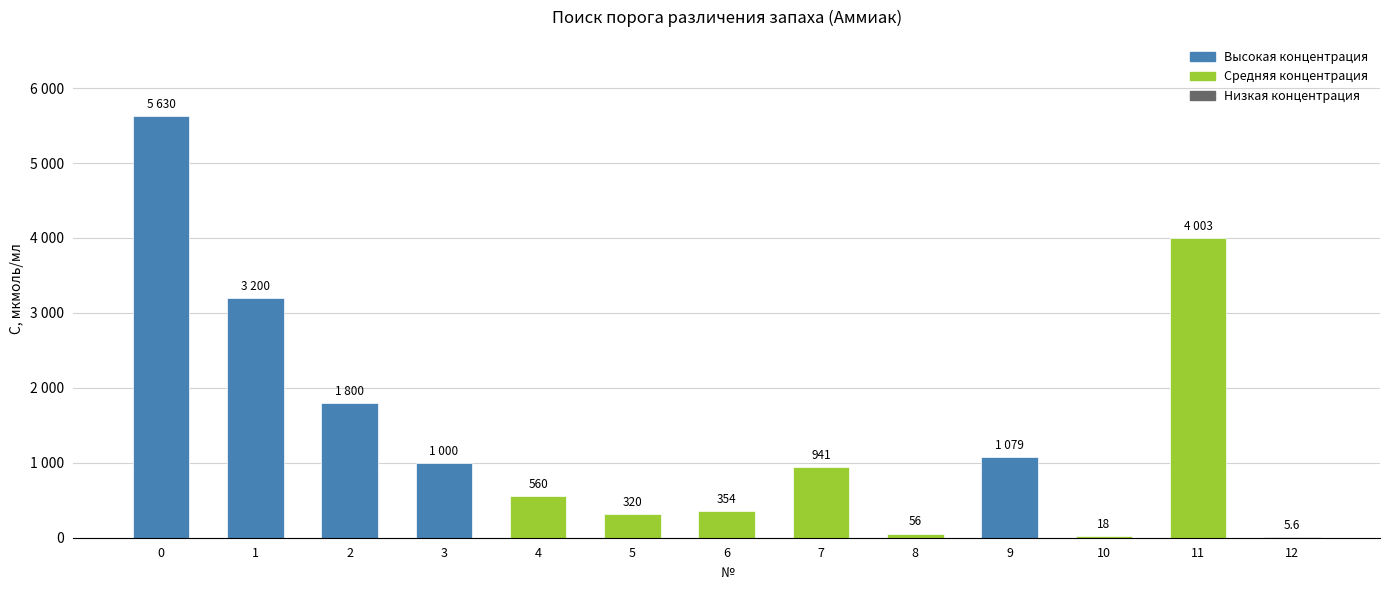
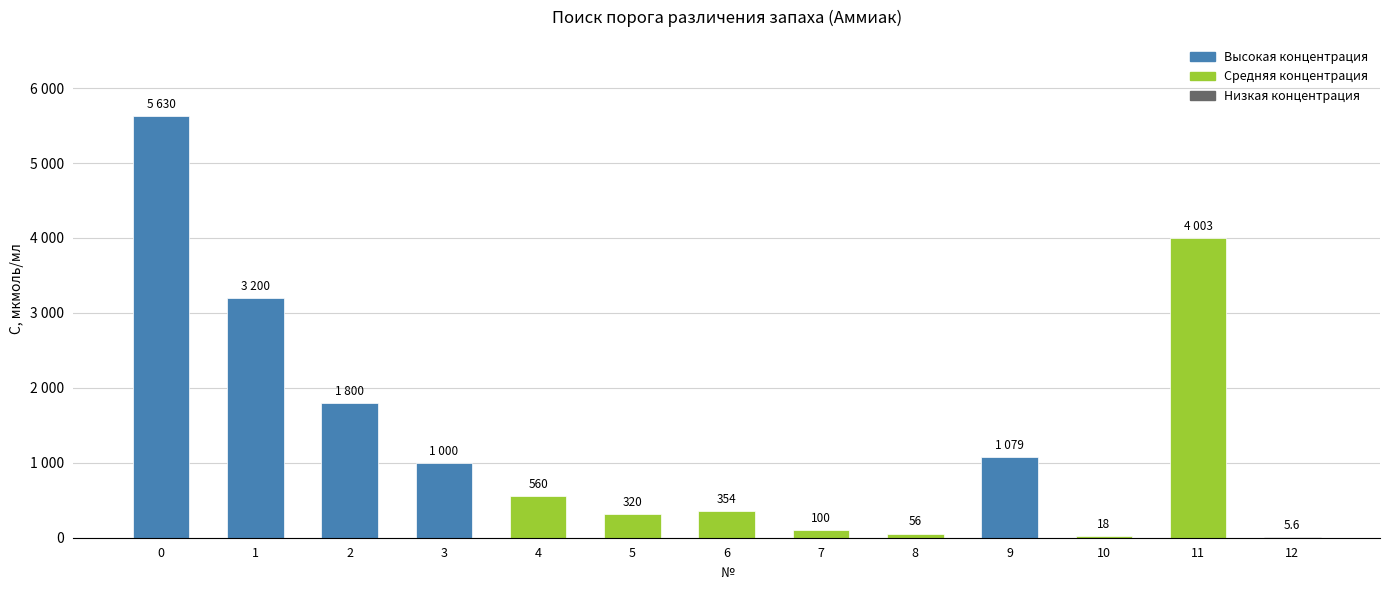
  {
    "4": 560,
    "5": 320,
    "6": 354,
-   "7": 941,
+   "7": 100,
    "8": 56,
    "10": 18,
    "12": 5.6
  }
